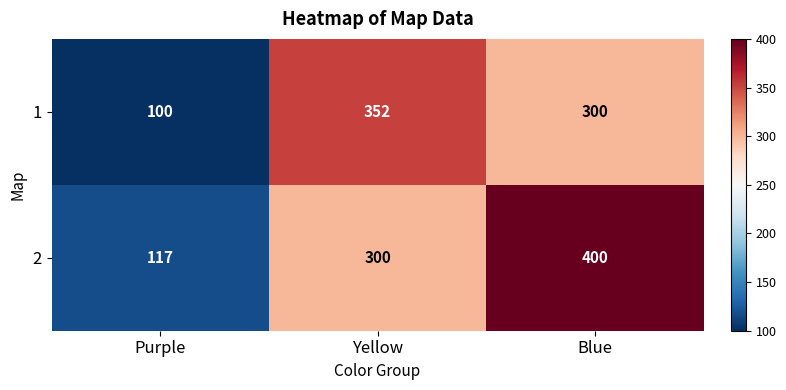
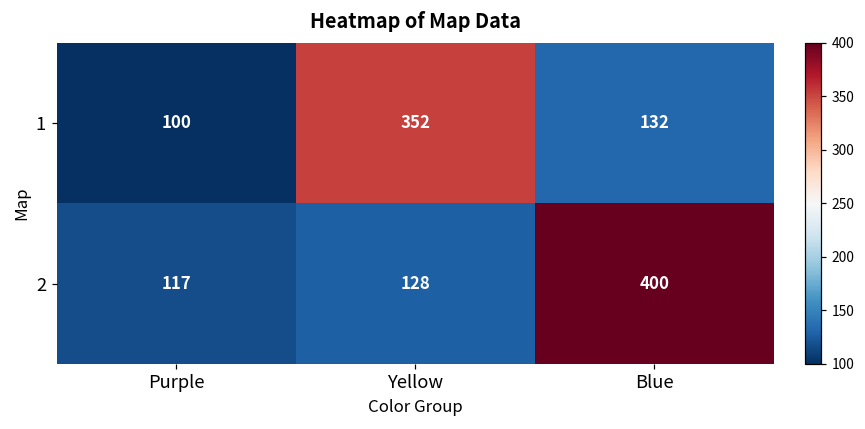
  {
    "1": {
      "Purple": 100,
      "Yellow": 352,
-     "Blue": 300
+     "Blue": 132
    },
    "2": {
      "Purple": 117,
-     "Yellow": 300,
+     "Yellow": 128,
      "Blue": 400
    }
  }
